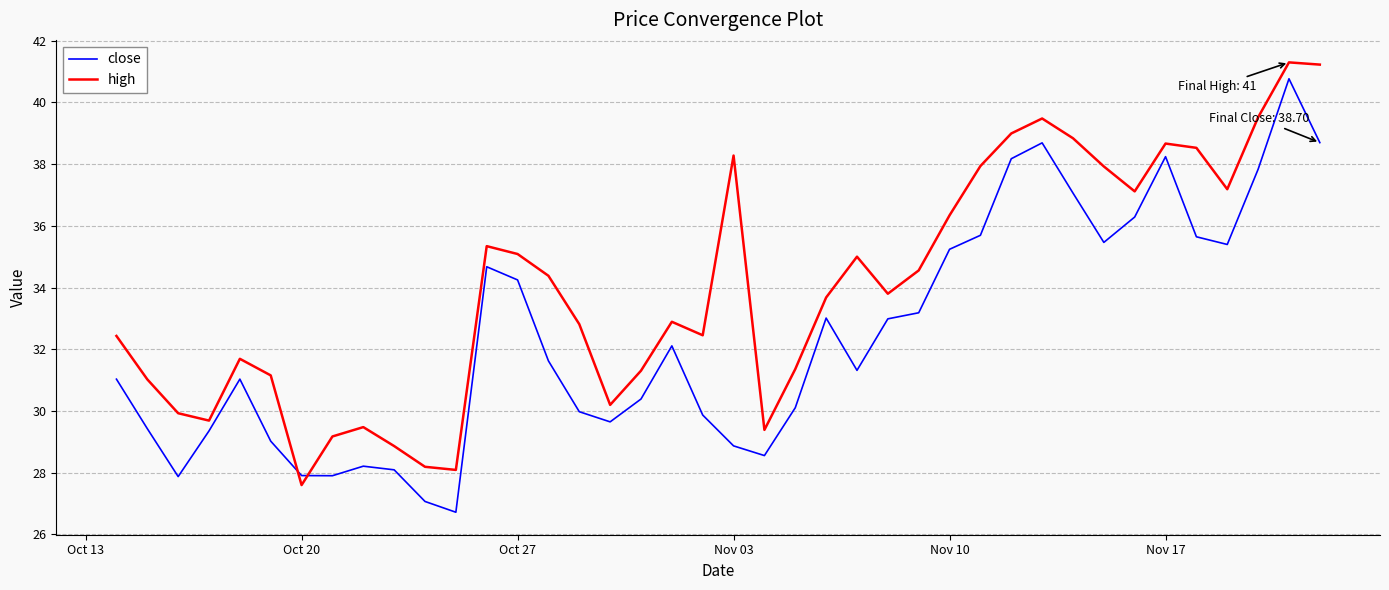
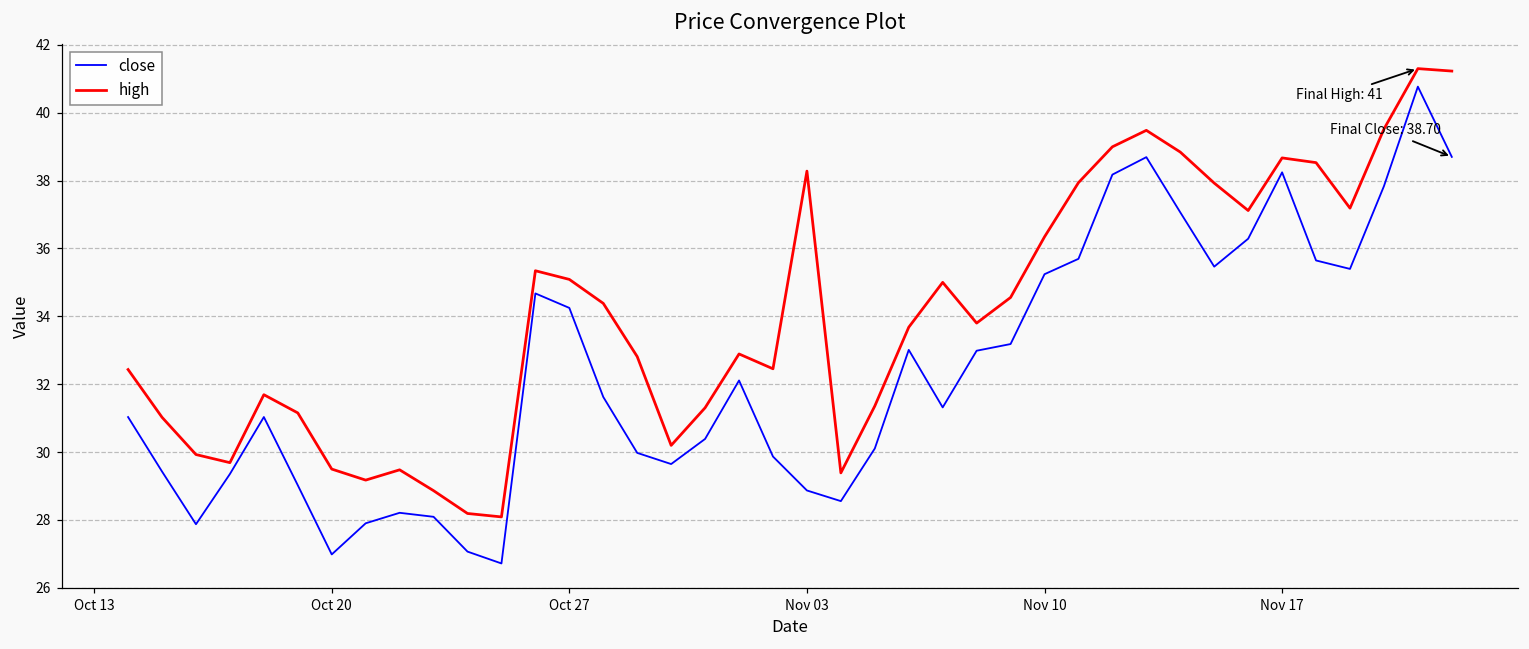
  {
    "close": {
-     "Oct 20": 27.9,
+     "Oct 20": 27.0,
      "Oct 27": 34.2,
      "Nov 03": 28.9,
      "Nov 10": 35.2,
      "Nov 17": 38.2
    },
    "high": {
-     "Oct 20": 27.6,
+     "Oct 20": 29.5,
      "Oct 27": 35.1,
      "Nov 03": 38.3,
      "Nov 10": 36.3,
      "Nov 17": 38.7
    }
  }
